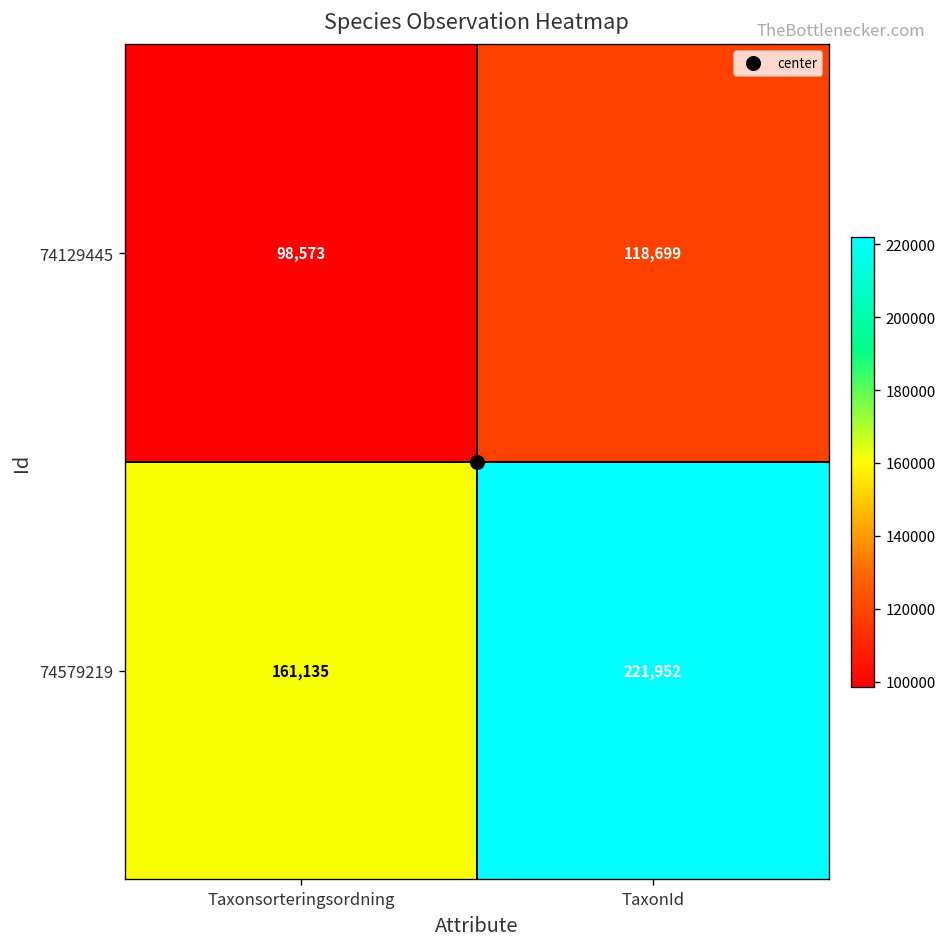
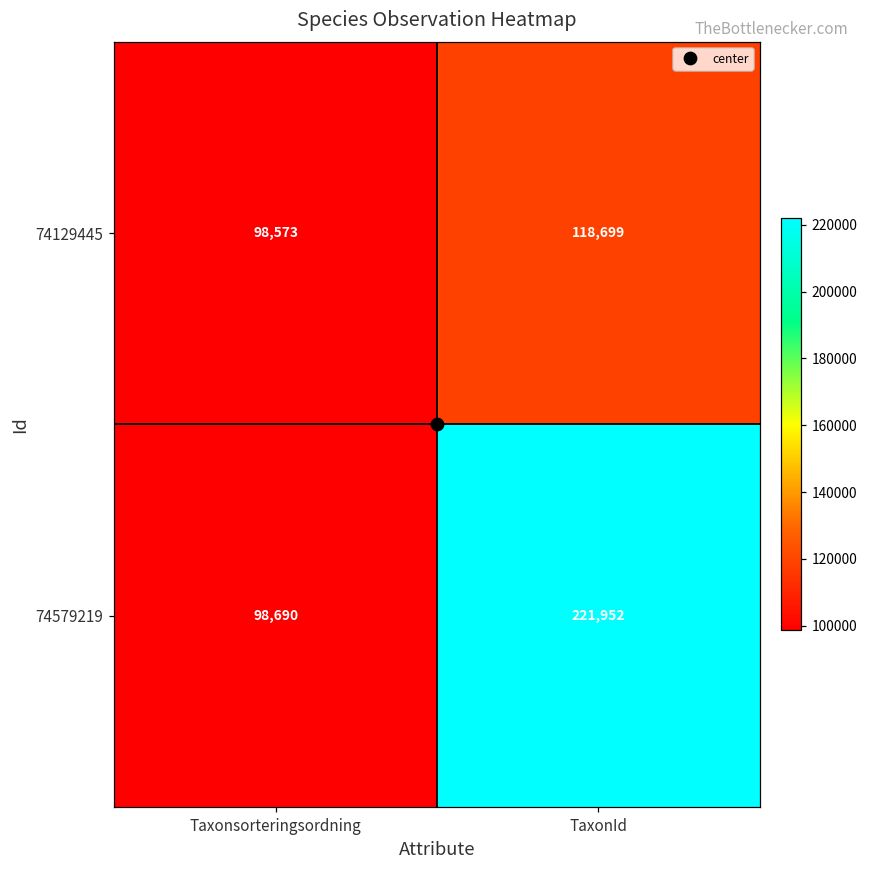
  {
    "74129445": {
      "Taxonsorteringsordning": "98,573",
      "TaxonId": "118,699"
    },
    "74579219": {
-     "Taxonsorteringsordning": "161,135",
+     "Taxonsorteringsordning": "98,690",
      "TaxonId": "221,952"
    }
  }
